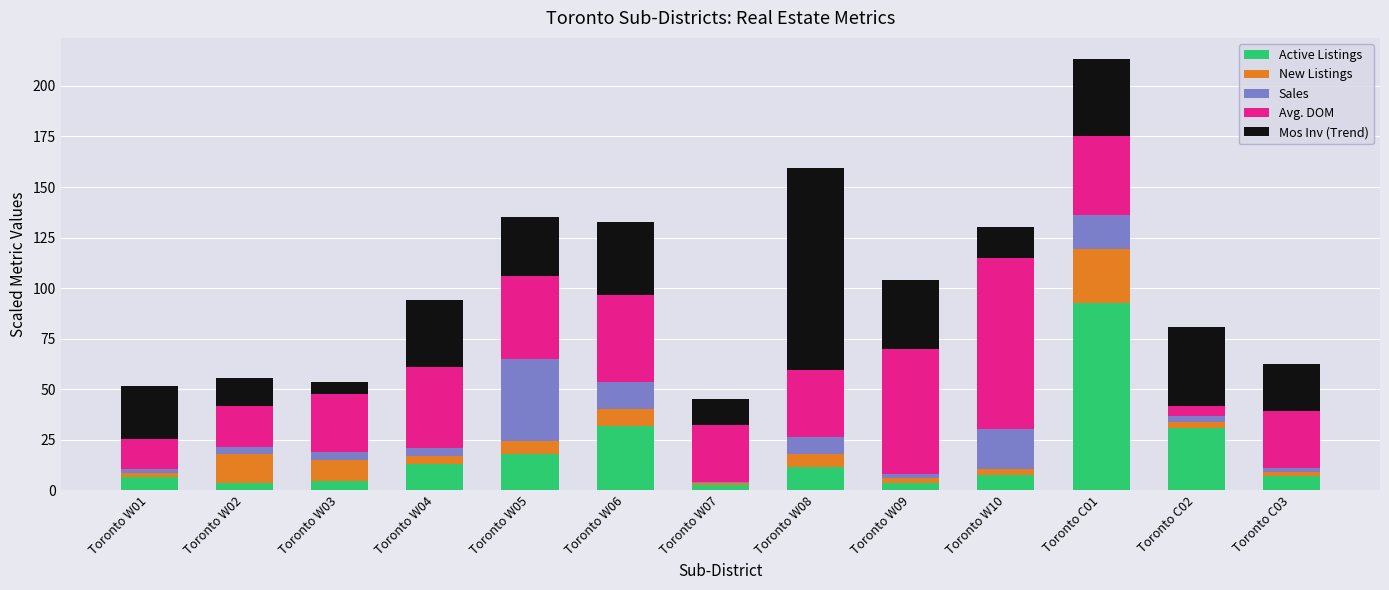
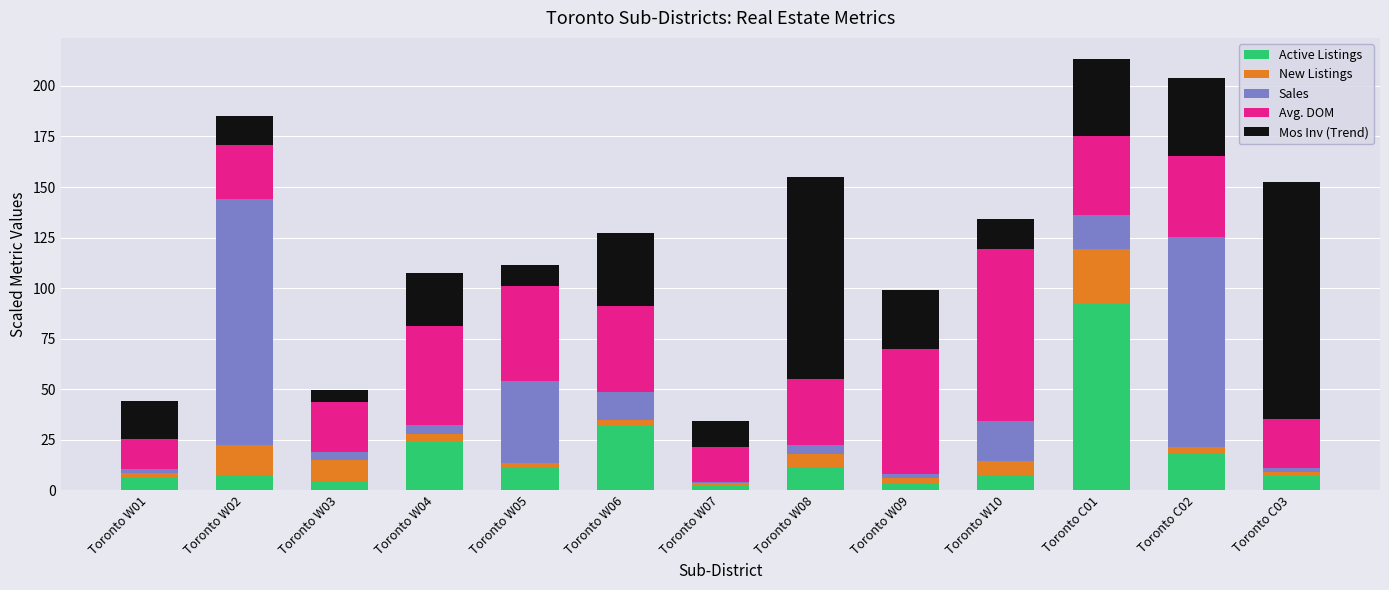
  {
    "Active Listings": {
      "Toronto W01": 7,
-     "Toronto W02": 3,
+     "Toronto W02": 8,
      "Toronto W03": 5,
-     "Toronto W04": 13,
-     "Toronto W05": 18,
+     "Toronto W04": 24,
+     "Toronto W05": 12,
      "Toronto W06": 32,
      "Toronto W07": 3,
      "Toronto W08": 11,
      "Toronto W09": 4,
      "Toronto W10": 8,
      "Toronto C01": 93,
-     "Toronto C02": 31,
+     "Toronto C02": 18,
      "Toronto C03": 7
    },
    "New Listings": {
      "Toronto W01": 2,
      "Toronto W02": 14,
      "Toronto W03": 10,
      "Toronto W04": 4,
-     "Toronto W05": 6,
-     "Toronto W06": 8,
+     "Toronto W05": 2,
+     "Toronto W06": 3,
      "Toronto W08": 7,
      "Toronto W09": 3,
-     "Toronto W10": 3,
+     "Toronto W10": 7,
      "Toronto C01": 27,
      "Toronto C02": 3,
      "Toronto C03": 2
    },
    "Sales": {
      "Toronto W01": 2,
-     "Toronto W02": 4,
+     "Toronto W02": 122,
      "Toronto W03": 4,
      "Toronto W04": 4,
      "Toronto W05": 41,
      "Toronto W06": 14,
-     "Toronto W08": 8,
+     "Toronto W08": 4,
      "Toronto W09": 2,
      "Toronto W10": 20,
      "Toronto C01": 17,
-     "Toronto C02": 3,
+     "Toronto C02": 104,
      "Toronto C03": 2
    },
    "Avg. DOM": {
      "Toronto W01": 15,
-     "Toronto W02": 20,
-     "Toronto W03": 29,
-     "Toronto W04": 40,
-     "Toronto W05": 41,
+     "Toronto W02": 27,
+     "Toronto W03": 25,
+     "Toronto W04": 49,
+     "Toronto W05": 47,
      "Toronto W06": 43,
-     "Toronto W07": 28,
+     "Toronto W07": 17,
      "Toronto W08": 33,
      "Toronto W09": 62,
      "Toronto W10": 85,
      "Toronto C01": 39,
-     "Toronto C02": 5,
-     "Toronto C03": 28
+     "Toronto C02": 40,
+     "Toronto C03": 24
    },
    "Mos Inv (Trend)": {
-     "Toronto W01": 26,
+     "Toronto W01": 19,
      "Toronto W02": 14,
      "Toronto W03": 6,
-     "Toronto W04": 33,
-     "Toronto W05": 29,
+     "Toronto W04": 26,
+     "Toronto W05": 10,
      "Toronto W06": 36,
      "Toronto W07": 13,
      "Toronto W08": 100,
-     "Toronto W09": 34,
+     "Toronto W09": 29,
      "Toronto W10": 15,
      "Toronto C01": 38,
      "Toronto C02": 39,
-     "Toronto C03": 23
+     "Toronto C03": 117
    }
  }
